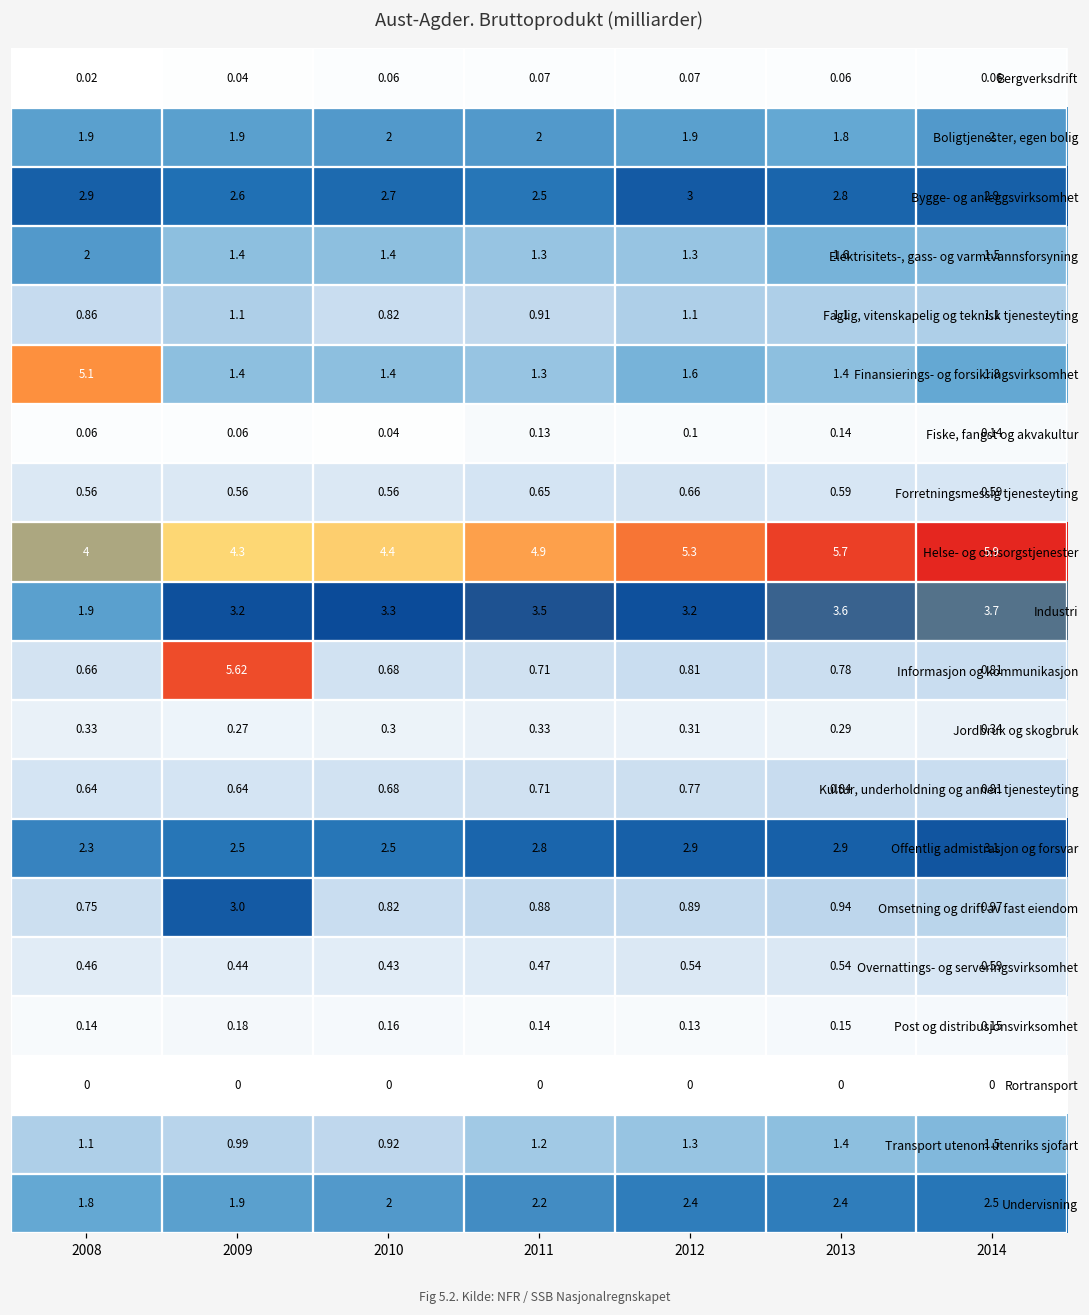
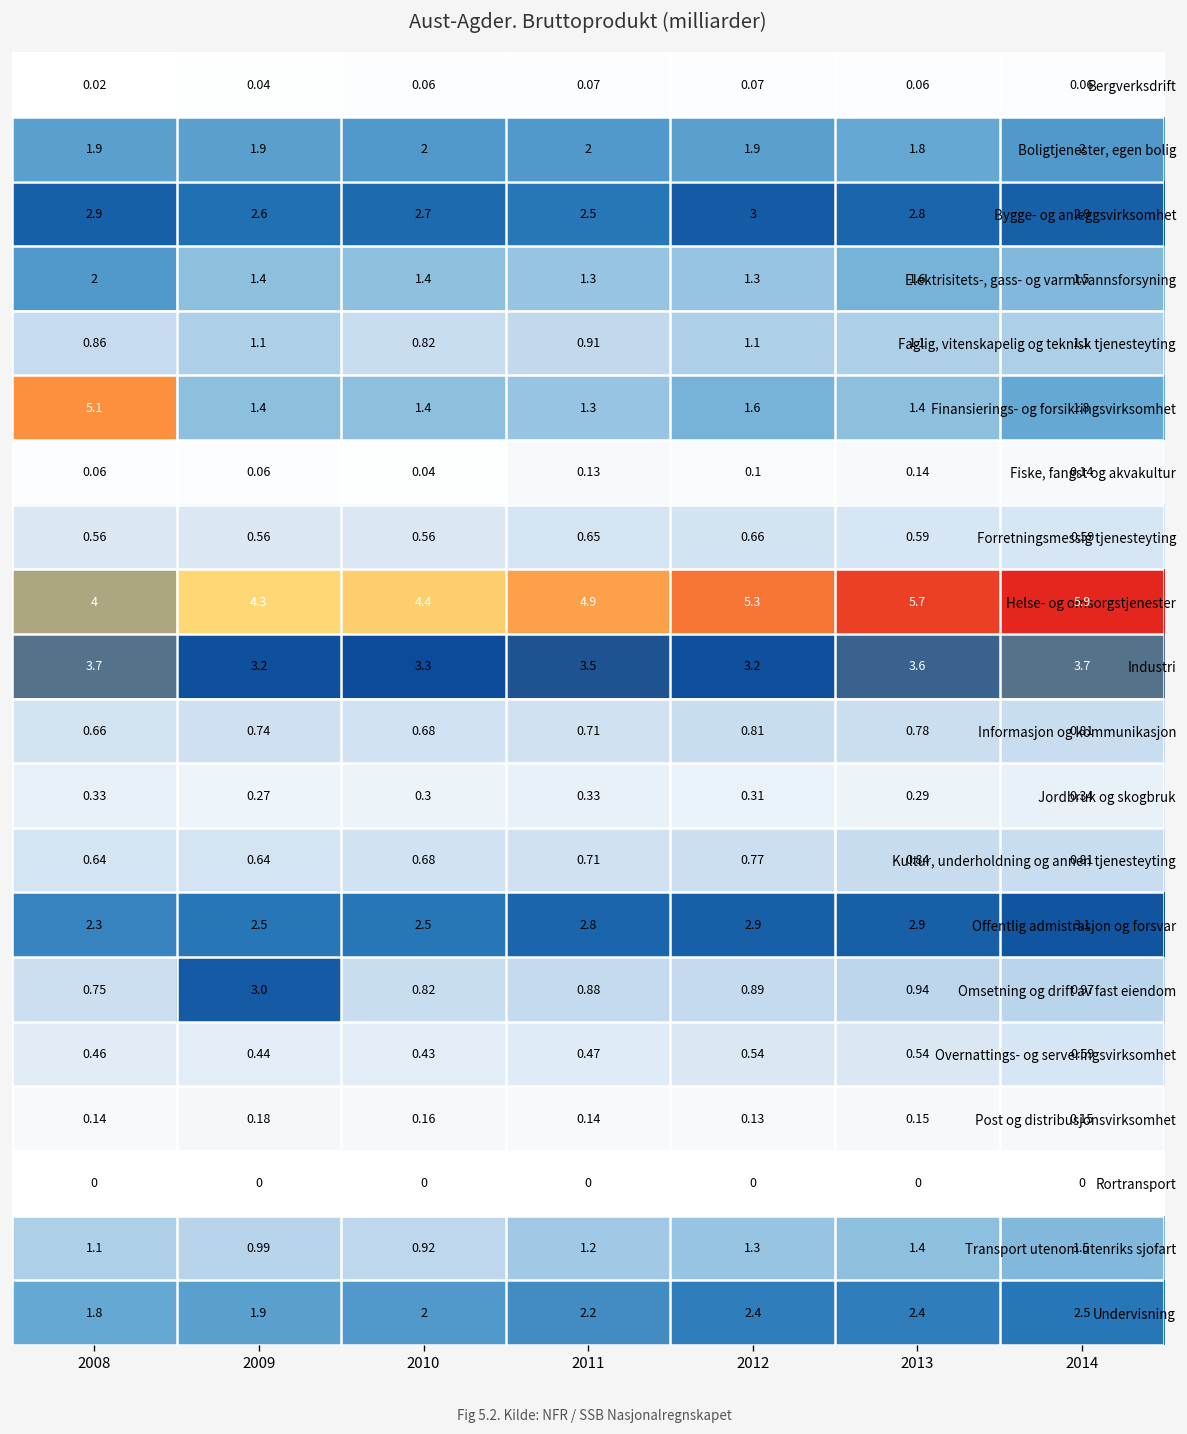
  {
    "Bergverksdrift": {
      "2008": 0.02,
      "2009": 0.04,
      "2010": 0.06,
      "2011": 0.07,
      "2012": 0.07,
      "2013": 0.06,
      "2014": 0.06
    },
    "Boligtjenester, egen bolig": {
      "2008": 1.9,
      "2009": 1.9,
      "2010": 2,
      "2011": 2,
      "2012": 1.9,
      "2013": 1.8,
      "2014": 2
    },
    "Bygge- og anleggsvirksomhet": {
      "2008": 2.9,
      "2009": 2.6,
      "2010": 2.7,
      "2011": 2.5,
      "2012": 3,
      "2013": 2.8,
      "2014": 2.9
    },
    "Elektrisitets-, gass- og varmtvannsforsyning": {
      "2008": 2,
      "2009": 1.4,
      "2010": 1.4,
      "2011": 1.3,
      "2012": 1.3,
      "2013": 1.6,
      "2014": 1.5
    },
    "Faglig, vitenskapelig og teknisk tjenesteyting": {
      "2008": 0.86,
      "2009": 1.1,
      "2010": 0.82,
      "2011": 0.91,
      "2012": 1.1,
      "2013": 1.1,
      "2014": 1.1
    },
    "Finansierings- og forsikringsvirksomhet": {
      "2008": 5.1,
      "2009": 1.4,
      "2010": 1.4,
      "2011": 1.3,
      "2012": 1.6,
      "2013": 1.4,
      "2014": 1.8
    },
    "Fiske, fangst og akvakultur": {
      "2008": 0.06,
      "2009": 0.06,
      "2010": 0.04,
      "2011": 0.13,
      "2012": 0.1,
      "2013": 0.14,
      "2014": 0.14
    },
    "Forretningsmessig tjenesteyting": {
      "2008": 0.56,
      "2009": 0.56,
      "2010": 0.56,
      "2011": 0.65,
      "2012": 0.66,
      "2013": 0.59,
      "2014": 0.59
    },
    "Helse- og omsorgstjenester": {
      "2008": 4,
      "2009": 4.3,
      "2010": 4.4,
      "2011": 4.9,
      "2012": 5.3,
      "2013": 5.7,
      "2014": 5.9
    },
    "Industri": {
-     "2008": 1.9,
+     "2008": 3.7,
      "2009": 3.2,
      "2010": 3.3,
      "2011": 3.5,
      "2012": 3.2,
      "2013": 3.6,
      "2014": 3.7
    },
    "Informasjon og kommunikasjon": {
      "2008": 0.66,
-     "2009": 5.62,
+     "2009": 0.74,
      "2010": 0.68,
      "2011": 0.71,
      "2012": 0.81,
      "2013": 0.78,
      "2014": 0.81
    },
    "Jordbruk og skogbruk": {
      "2008": 0.33,
      "2009": 0.27,
      "2010": 0.3,
      "2011": 0.33,
      "2012": 0.31,
      "2013": 0.29,
      "2014": 0.34
    },
    "Kultur, underholdning og annen tjenesteyting": {
      "2008": 0.64,
      "2009": 0.64,
      "2010": 0.68,
      "2011": 0.71,
      "2012": 0.77,
      "2013": 0.84,
      "2014": 0.81
    },
    "Offentlig admistrasjon og forsvar": {
      "2008": 2.3,
      "2009": 2.5,
      "2010": 2.5,
      "2011": 2.8,
      "2012": 2.9,
      "2013": 2.9,
      "2014": 3.1
    },
    "Omsetning og drift av fast eiendom": {
      "2008": 0.75,
      "2009": 3.0,
      "2010": 0.82,
      "2011": 0.88,
      "2012": 0.89,
      "2013": 0.94,
      "2014": 0.97
    },
    "Overnattings- og serveringsvirksomhet": {
      "2008": 0.46,
      "2009": 0.44,
      "2010": 0.43,
      "2011": 0.47,
      "2012": 0.54,
      "2013": 0.54,
      "2014": 0.59
    },
    "Post og distribusjonsvirksomhet": {
      "2008": 0.14,
      "2009": 0.18,
      "2010": 0.16,
      "2011": 0.14,
      "2012": 0.13,
      "2013": 0.15,
      "2014": 0.15
    },
    "Rortransport": {
      "2008": 0,
      "2009": 0,
      "2010": 0,
      "2011": 0,
      "2012": 0,
      "2013": 0,
      "2014": 0
    },
    "Transport utenom utenriks sjofart": {
      "2008": 1.1,
      "2009": 0.99,
      "2010": 0.92,
      "2011": 1.2,
      "2012": 1.3,
      "2013": 1.4,
      "2014": 1.5
    },
    "Undervisning": {
      "2008": 1.8,
      "2009": 1.9,
      "2010": 2,
      "2011": 2.2,
      "2012": 2.4,
      "2013": 2.4,
      "2014": 2.5
    }
  }
